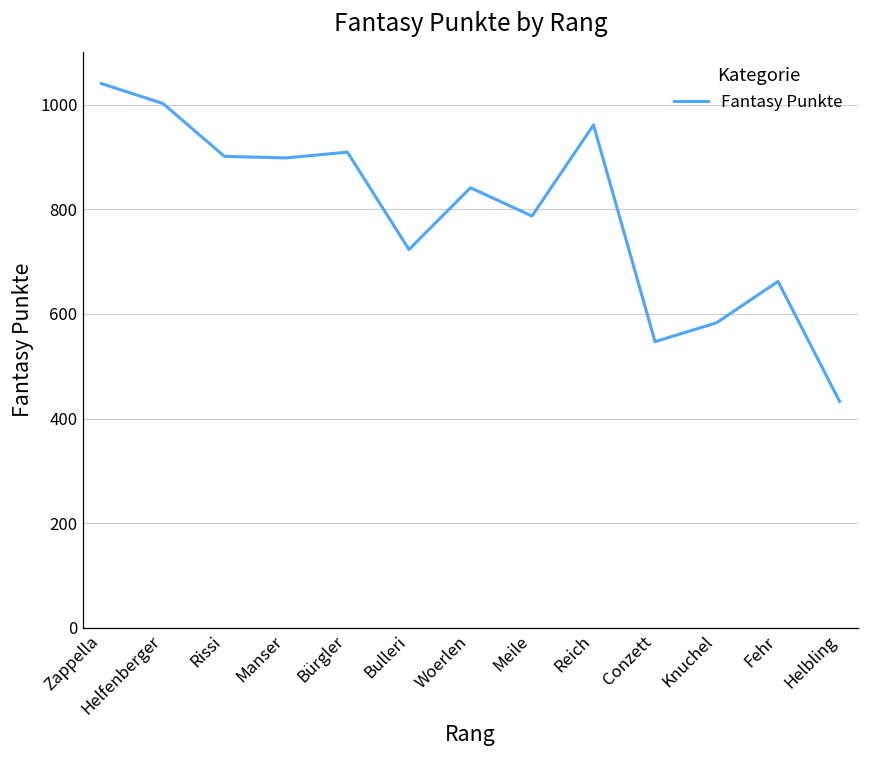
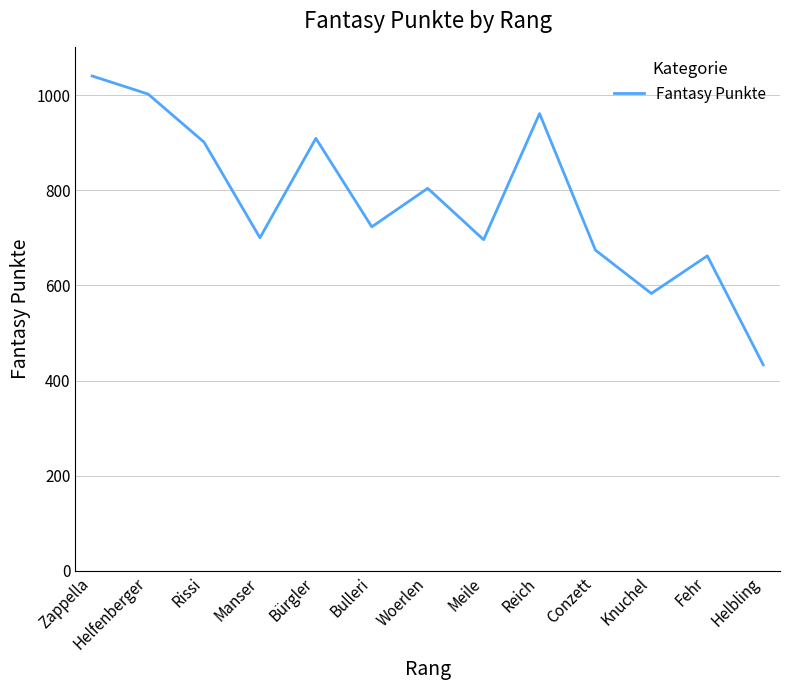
  {
    "Zappella": 1040,
    "Helfenberger": 1000,
    "Rissi": 900,
-   "Manser": 900,
+   "Manser": 700,
    "Bürgler": 910,
    "Bulleri": 720,
-   "Woerlen": 840,
-   "Meile": 790,
+   "Woerlen": 800,
+   "Meile": 700,
    "Reich": 960,
-   "Conzett": 550,
+   "Conzett": 670,
    "Knuchel": 580,
    "Fehr": 660,
    "Helbling": 430
  }
